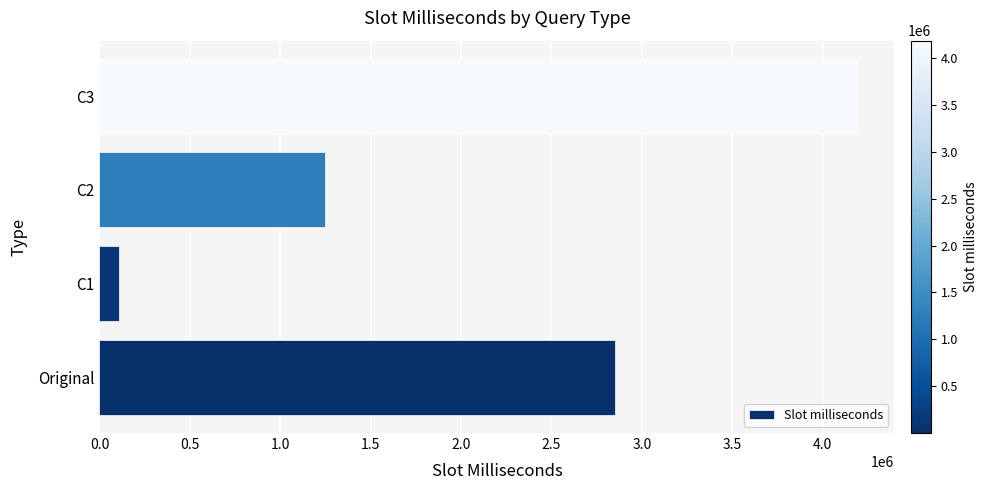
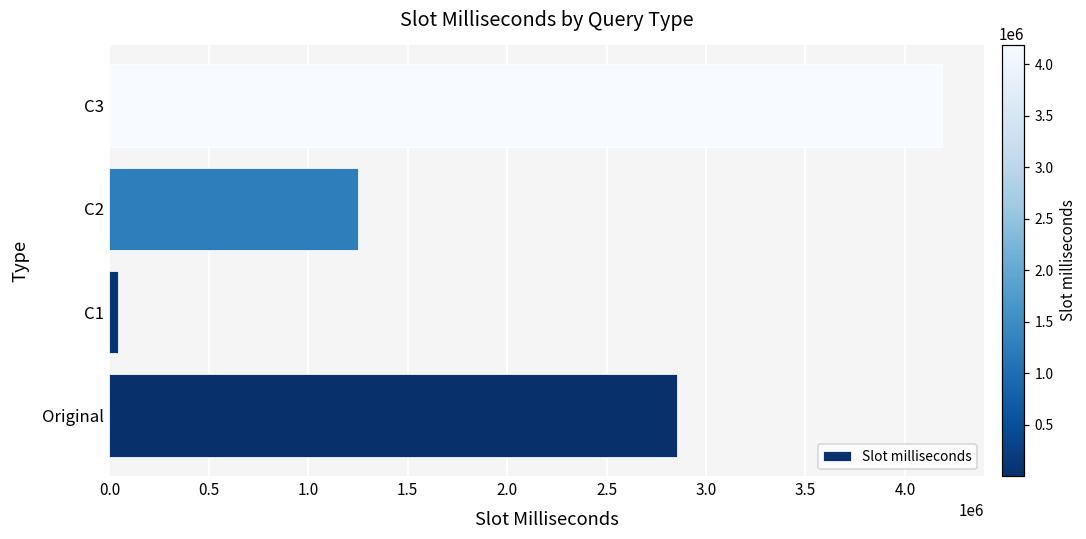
  {
    "C3": 4190000,
    "C2": 1250000,
-   "C1": 110000,
+   "C1": 40000,
    "Original": 2850000
  }
